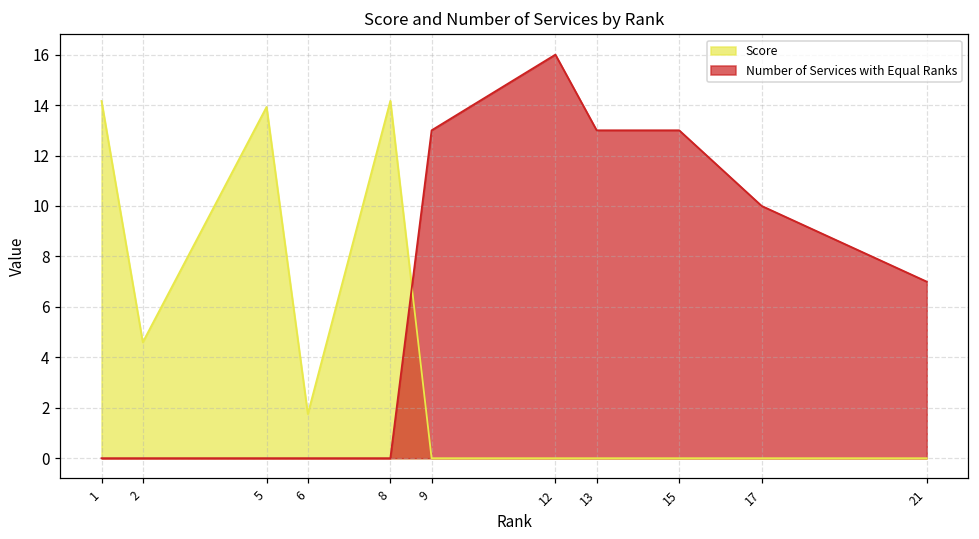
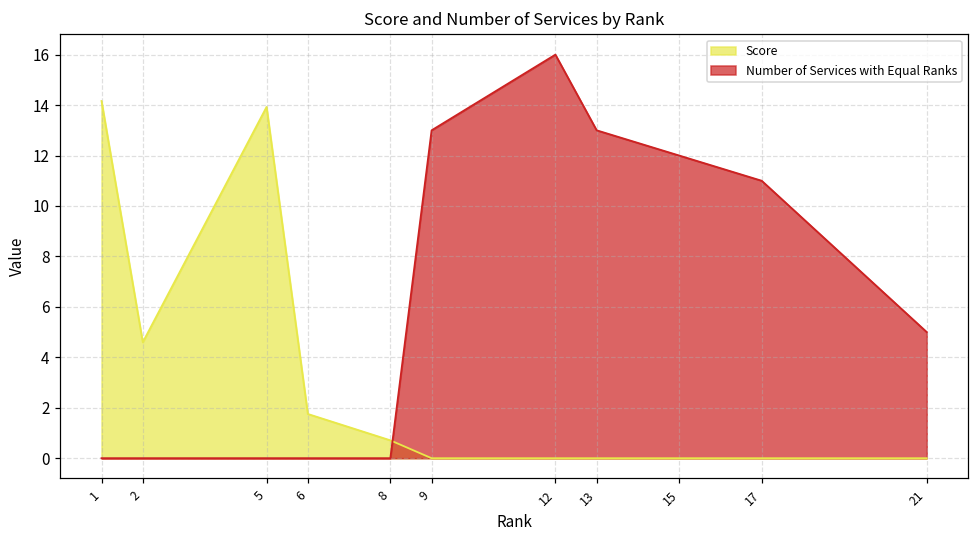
  {
    "Score": {
      "1": 14.2,
      "2": 4.6,
      "5": 13.9,
      "6": 1.8,
-     "8": 14.2,
+     "8": 0.7,
      "9": 0.0,
      "12": 0.0,
      "13": 0.0,
      "15": 0.0,
      "17": 0.0,
      "21": 0.0
    },
    "Number of Services with Equal Ranks": {
      "1": 0,
      "2": 0,
      "5": 0,
      "6": 0,
      "8": 0,
      "9": 13,
      "12": 16,
      "13": 13,
-     "15": 13,
-     "17": 10,
-     "21": 7
+     "15": 12,
+     "17": 11,
+     "21": 5
    }
  }
